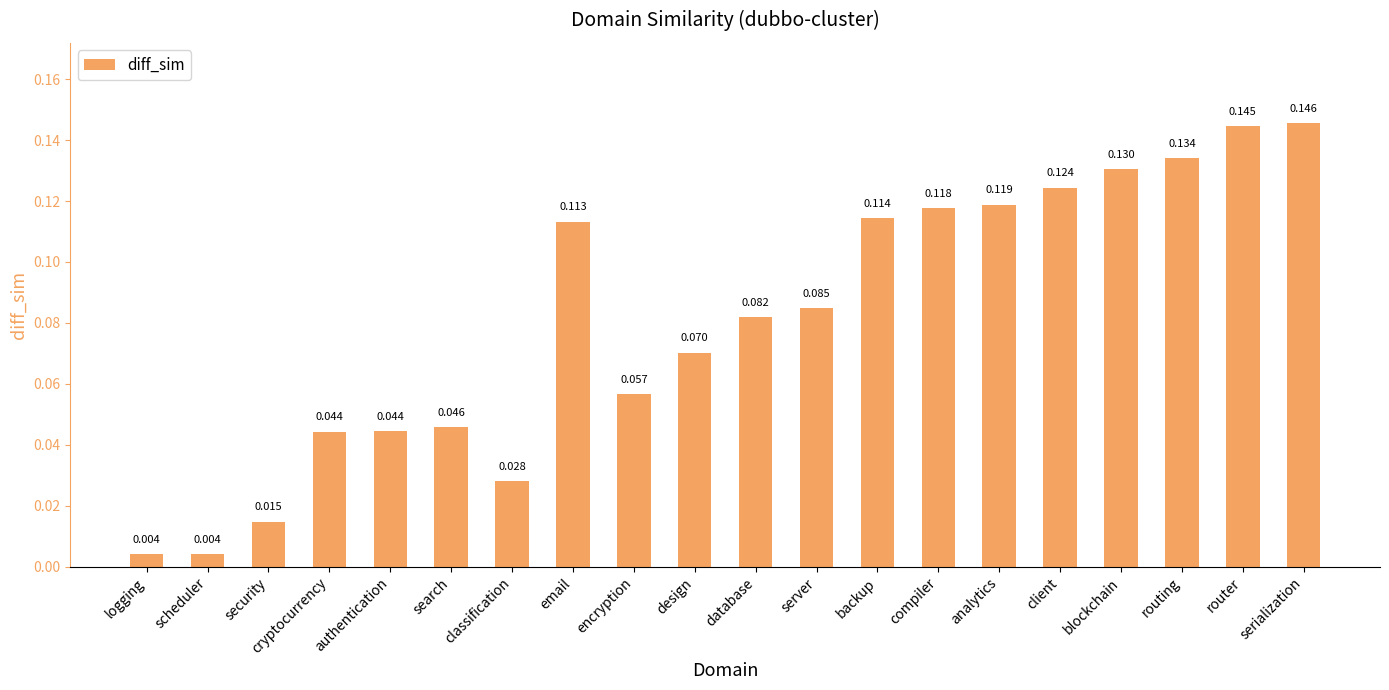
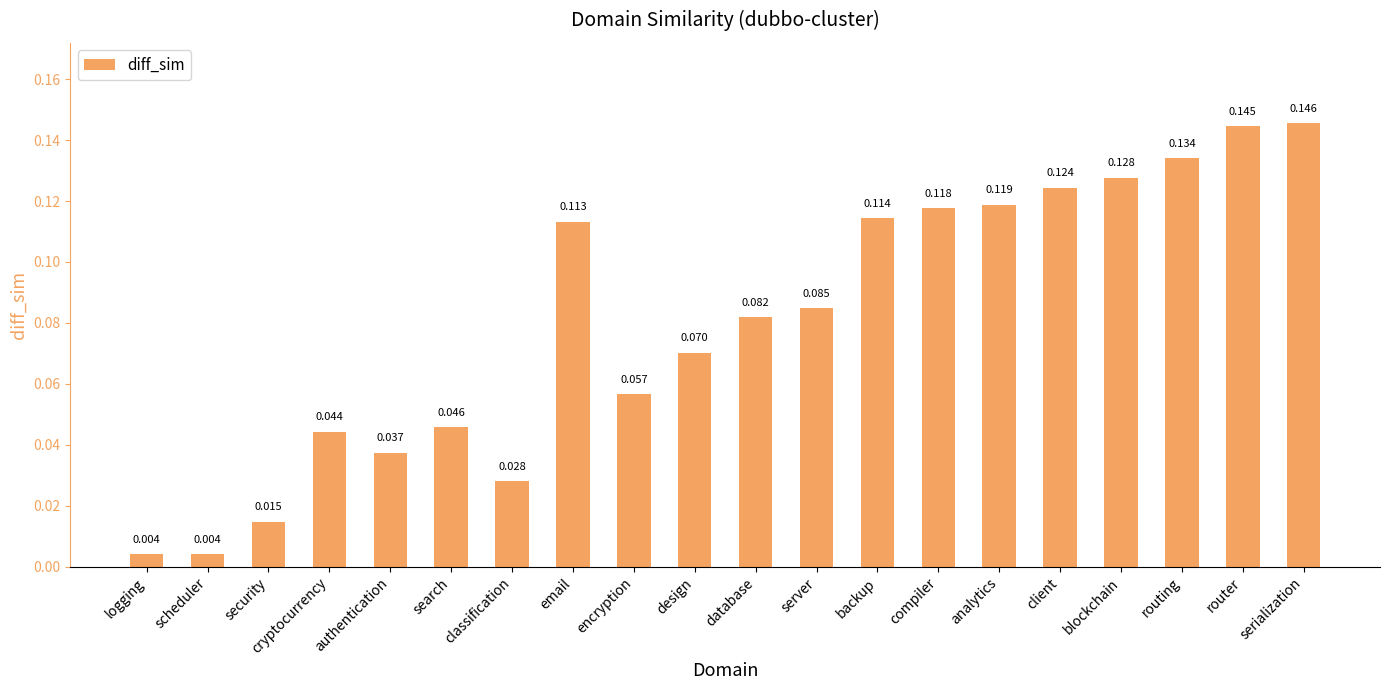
  {
    "logging": 0.004,
    "scheduler": 0.004,
    "security": 0.015,
    "cryptocurrency": 0.044,
-   "authentication": 0.044,
+   "authentication": 0.037,
    "search": 0.046,
    "classification": 0.028,
    "email": 0.113,
    "encryption": 0.057,
    "design": 0.070,
    "database": 0.082,
    "server": 0.085,
    "backup": 0.114,
    "compiler": 0.118,
    "analytics": 0.119,
    "client": 0.124,
-   "blockchain": 0.130,
+   "blockchain": 0.128,
    "routing": 0.134,
    "router": 0.145,
    "serialization": 0.146
  }
